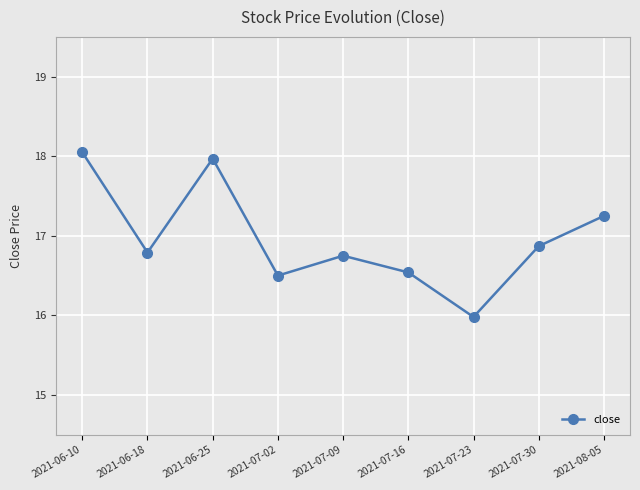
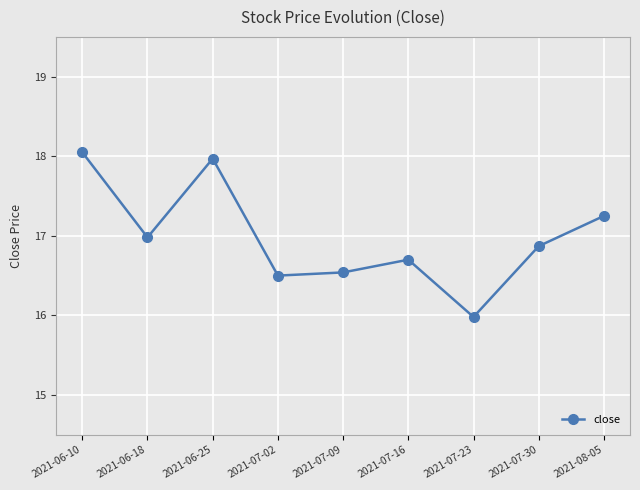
  {
    "2021-06-10": 18.1,
-   "2021-06-18": 16.8,
+   "2021-06-18": 17.0,
    "2021-06-25": 18.0,
    "2021-07-02": 16.5,
-   "2021-07-09": 16.8,
-   "2021-07-16": 16.5,
+   "2021-07-09": 16.5,
+   "2021-07-16": 16.7,
    "2021-07-23": 16.0,
    "2021-07-30": 16.9,
    "2021-08-05": 17.3
  }
